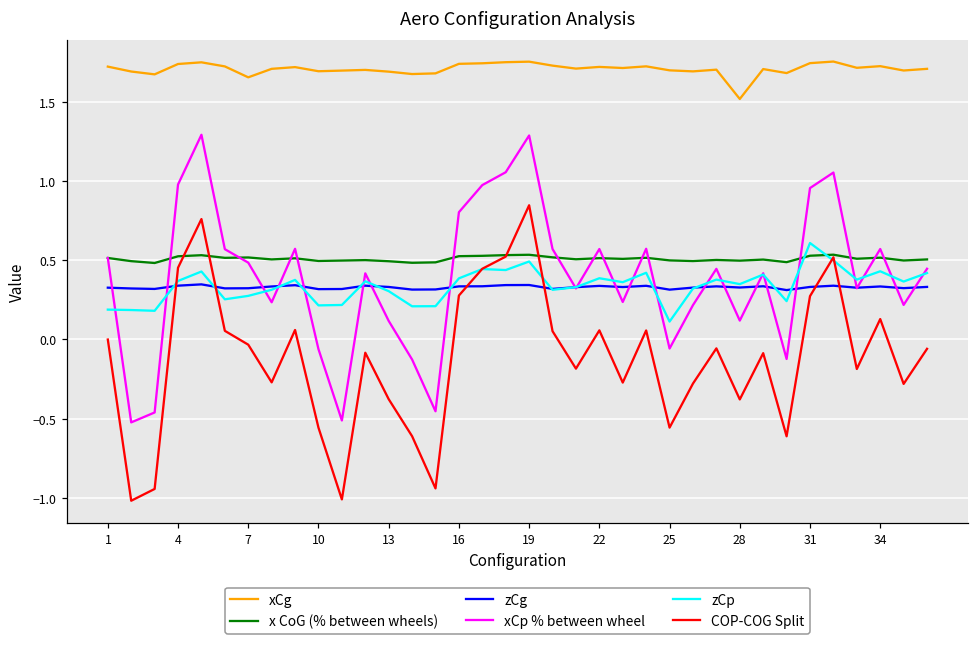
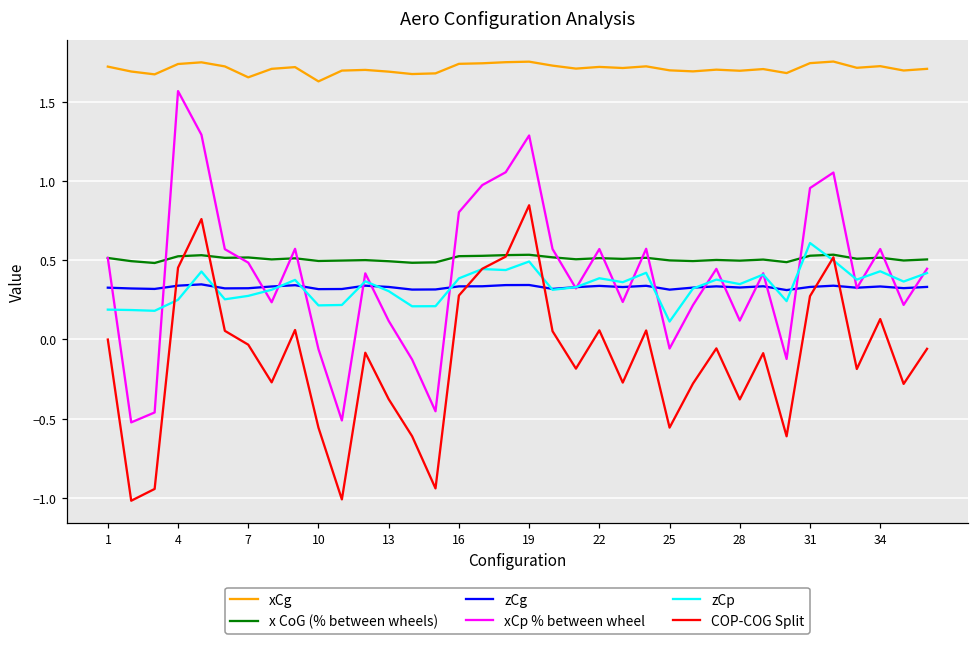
  {
    "xCg": {
      "1": 1.72,
      "4": 1.74,
      "7": 1.65,
-     "10": 1.69,
+     "10": 1.63,
      "13": 1.69,
      "16": 1.74,
      "19": 1.75,
      "22": 1.72,
      "25": 1.70,
-     "28": 1.52,
+     "28": 1.69,
      "31": 1.74,
      "34": 1.72
    },
    "x CoG (% between wheels)": {
      "4": 0.52,
      "7": 0.52,
      "10": 0.50,
      "13": 0.49,
      "16": 0.53,
      "19": 0.53,
      "22": 0.51,
      "25": 0.50,
      "28": 0.50,
      "31": 0.53,
      "34": 0.52
    },
    "zCg": {
      "1": 0.33,
      "4": 0.34,
      "7": 0.32,
      "10": 0.32,
      "13": 0.33,
      "16": 0.33,
      "19": 0.34,
      "22": 0.34,
      "25": 0.31,
      "28": 0.33,
      "31": 0.33,
      "34": 0.33
    },
    "xCp % between wheel": {
-     "4": 0.98,
+     "4": 1.57,
      "7": 0.48,
      "10": -0.06,
      "13": 0.12,
      "16": 0.80,
      "19": 1.29,
      "22": 0.57,
      "25": -0.06,
      "28": 0.12,
      "31": 0.95,
      "34": 0.57
    },
    "zCp": {
      "1": 0.19,
-     "4": 0.37,
+     "4": 0.25,
      "7": 0.28,
      "10": 0.22,
      "13": 0.30,
      "16": 0.39,
      "19": 0.49,
      "22": 0.39,
      "25": 0.11,
      "28": 0.35,
      "31": 0.61,
      "34": 0.43
    },
    "COP-COG Split": {
      "1": 0.00,
      "4": 0.45,
      "7": -0.03,
      "10": -0.56,
      "13": -0.38,
      "16": 0.28,
      "19": 0.85,
      "22": 0.06,
      "25": -0.56,
      "28": -0.38,
      "31": 0.27,
      "34": 0.13
    }
  }
